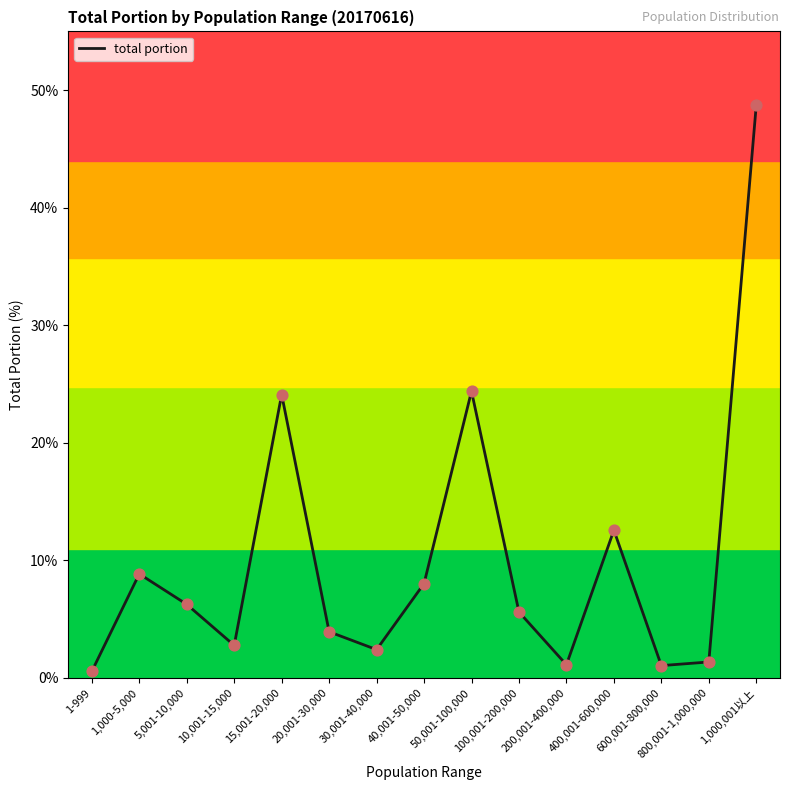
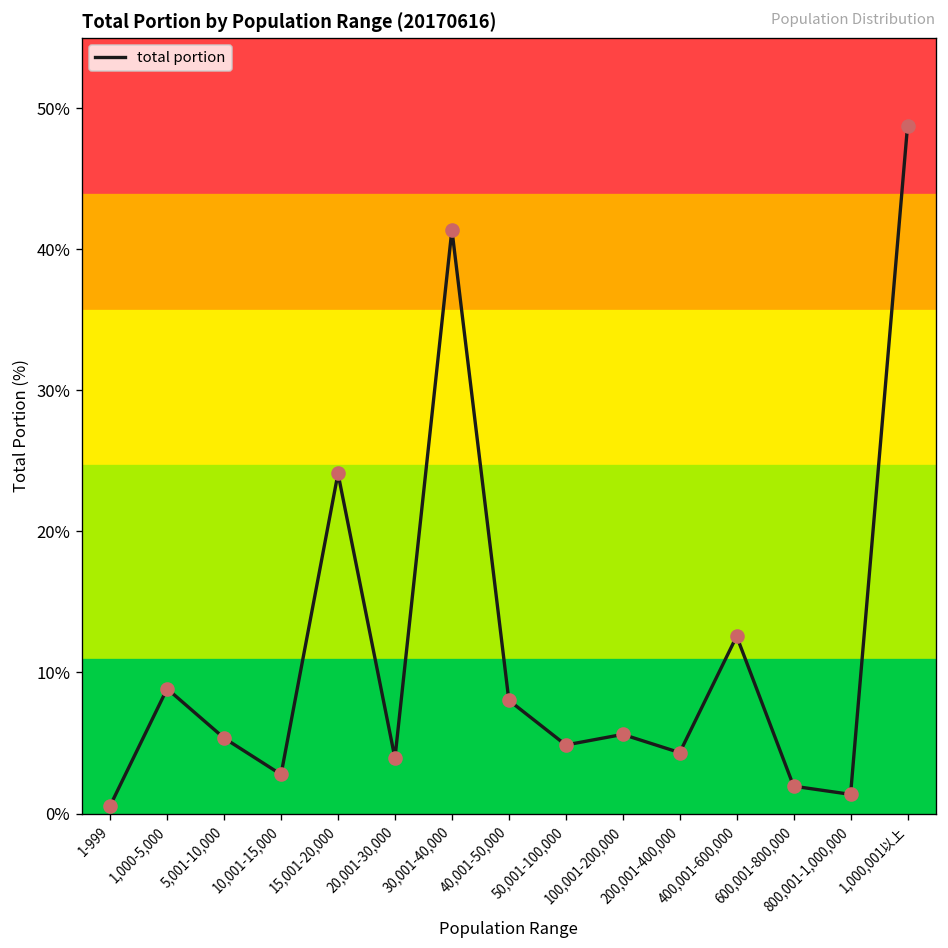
  {
    "1-999": "0.6%",
    "1,000-5,000": "8.9%",
-   "5,001-10,000": "6.3%",
+   "5,001-10,000": "5.4%",
    "10,001-15,000": "2.8%",
    "15,001-20,000": "24.1%",
    "20,001-30,000": "3.9%",
-   "30,001-40,000": "2.4%",
+   "30,001-40,000": "41.4%",
    "40,001-50,000": "8.0%",
-   "50,001-100,000": "24.4%",
+   "50,001-100,000": "4.9%",
    "100,001-200,000": "5.6%",
-   "200,001-400,000": "1.1%",
+   "200,001-400,000": "4.3%",
    "400,001-600,000": "12.6%",
-   "600,001-800,000": "1.1%",
+   "600,001-800,000": "1.9%",
    "800,001-1,000,000": "1.4%",
    "1,000,001以上": "48.7%"
  }
